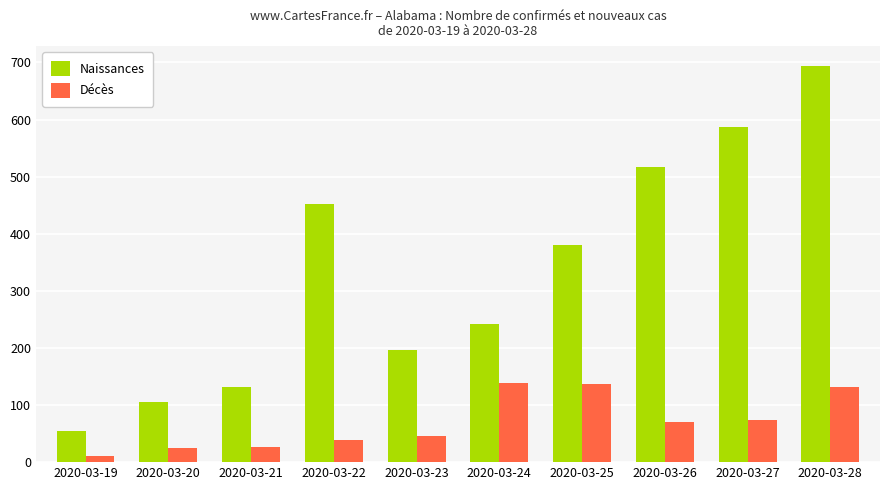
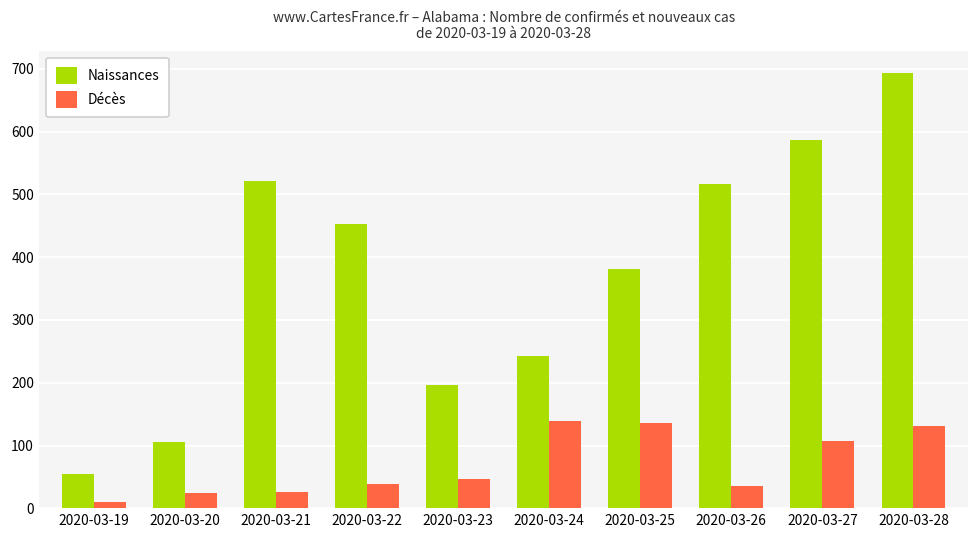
  {
    "Naissances": {
      "2020-03-19": 60,
      "2020-03-20": 110,
-     "2020-03-21": 130,
+     "2020-03-21": 520,
      "2020-03-22": 450,
      "2020-03-23": 200,
      "2020-03-24": 240,
      "2020-03-25": 380,
      "2020-03-26": 520,
      "2020-03-27": 590,
      "2020-03-28": 690
    },
    "Décès": {
      "2020-03-19": 10,
      "2020-03-20": 30,
      "2020-03-21": 30,
      "2020-03-22": 40,
      "2020-03-23": 50,
      "2020-03-24": 140,
      "2020-03-25": 140,
-     "2020-03-26": 70,
-     "2020-03-27": 70,
+     "2020-03-26": 40,
+     "2020-03-27": 110,
      "2020-03-28": 130
    }
  }
